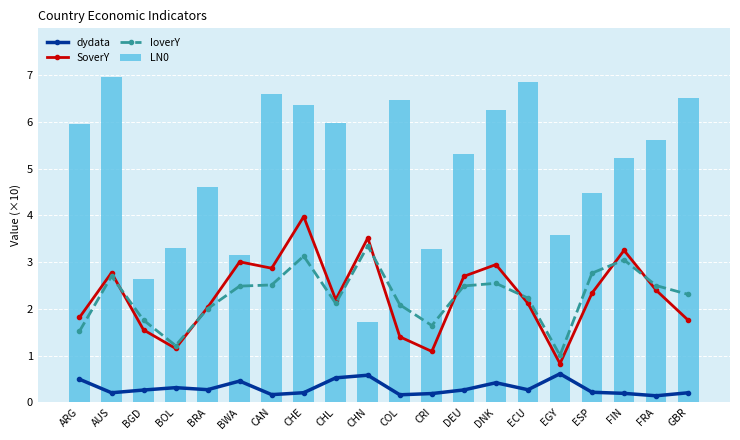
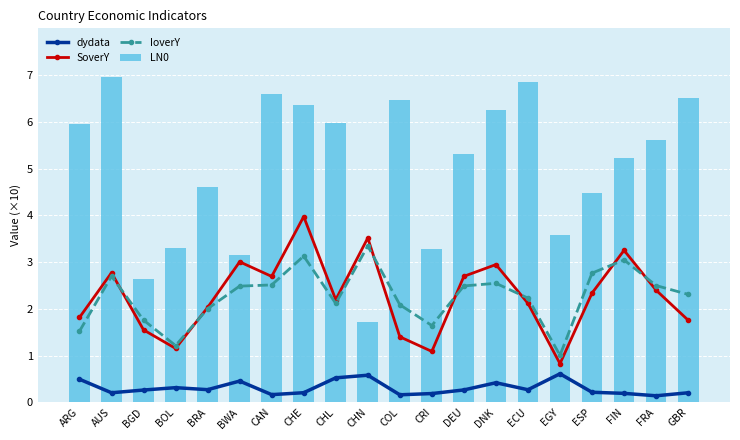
  {
    "dydata": {
      "ARG": 0.5,
      "AUS": 0.2,
      "BGD": 0.3,
      "BOL": 0.3,
      "BRA": 0.3,
      "BWA": 0.5,
      "CAN": 0.2,
      "CHE": 0.2,
      "CHL": 0.5,
      "CHN": 0.6,
      "COL": 0.2,
      "CRI": 0.2,
      "DEU": 0.3,
      "DNK": 0.4,
      "ECU": 0.3,
      "EGY": 0.6,
      "ESP": 0.2,
      "FIN": 0.2,
      "FRA": 0.1,
      "GBR": 0.2
    },
    "LN0": {
      "ARG": 6.0,
      "AUS": 6.9,
      "BGD": 2.6,
      "BOL": 3.3,
      "BRA": 4.6,
      "BWA": 3.1,
      "CAN": 6.6,
      "CHE": 6.4,
      "CHL": 6.0,
      "CHN": 1.7,
      "COL": 6.5,
      "CRI": 3.3,
      "DEU": 5.3,
      "DNK": 6.3,
      "ECU": 6.9,
      "EGY": 3.6,
      "ESP": 4.5,
      "FIN": 5.2,
      "FRA": 5.6,
      "GBR": 6.5
    },
    "SoverY": {
      "ARG": 1.8,
      "AUS": 2.8,
      "BGD": 1.5,
      "BOL": 1.2,
      "BWA": 3.0,
-     "CAN": 2.9,
+     "CAN": 2.7,
      "CHE": 4.0,
      "CHL": 2.2,
      "CHN": 3.5,
      "COL": 1.4,
      "CRI": 1.1,
      "DEU": 2.7,
      "DNK": 2.9,
      "ECU": 2.1,
      "EGY": 0.8,
      "ESP": 2.3,
      "FIN": 3.3,
      "FRA": 2.4,
      "GBR": 1.8
    },
    "IoverY": {
      "ARG": 1.5,
      "AUS": 2.7,
      "BGD": 1.8,
      "BOL": 1.2,
      "BWA": 2.5,
      "CAN": 2.5,
      "CHE": 3.1,
      "CHL": 2.1,
      "CHN": 3.3,
      "COL": 2.1,
      "CRI": 1.6,
      "DEU": 2.5,
      "DNK": 2.5,
      "ECU": 2.2,
      "EGY": 1.0,
      "ESP": 2.8,
      "FIN": 3.0,
      "FRA": 2.5,
      "GBR": 2.3
    }
  }
